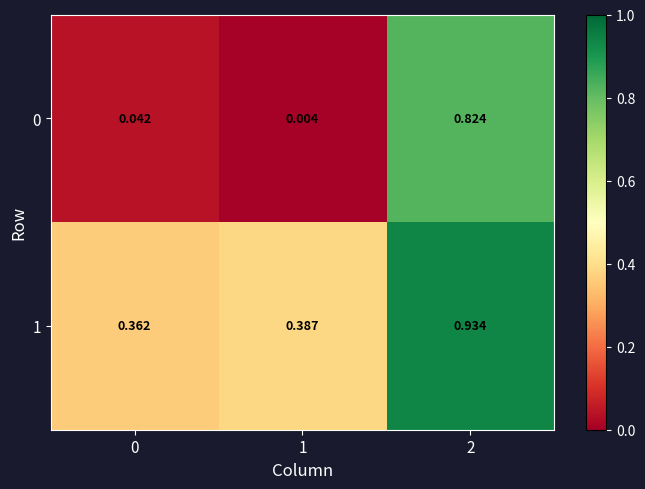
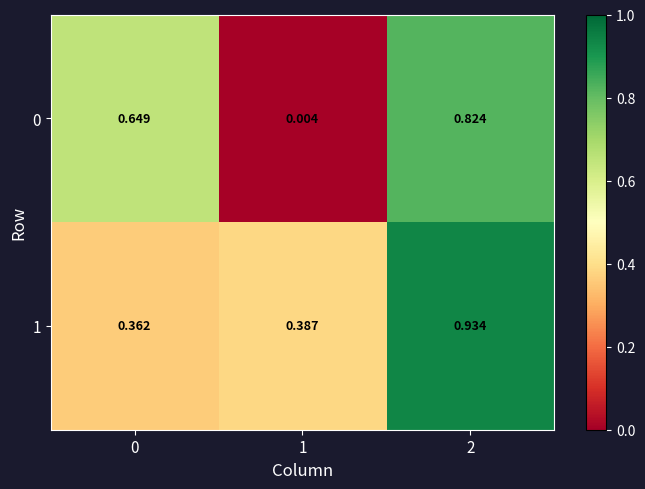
  {
    "0": {
-     "0": 0.042,
+     "0": 0.649,
      "1": 0.004,
      "2": 0.824
    },
    "1": {
      "0": 0.362,
      "1": 0.387,
      "2": 0.934
    }
  }
